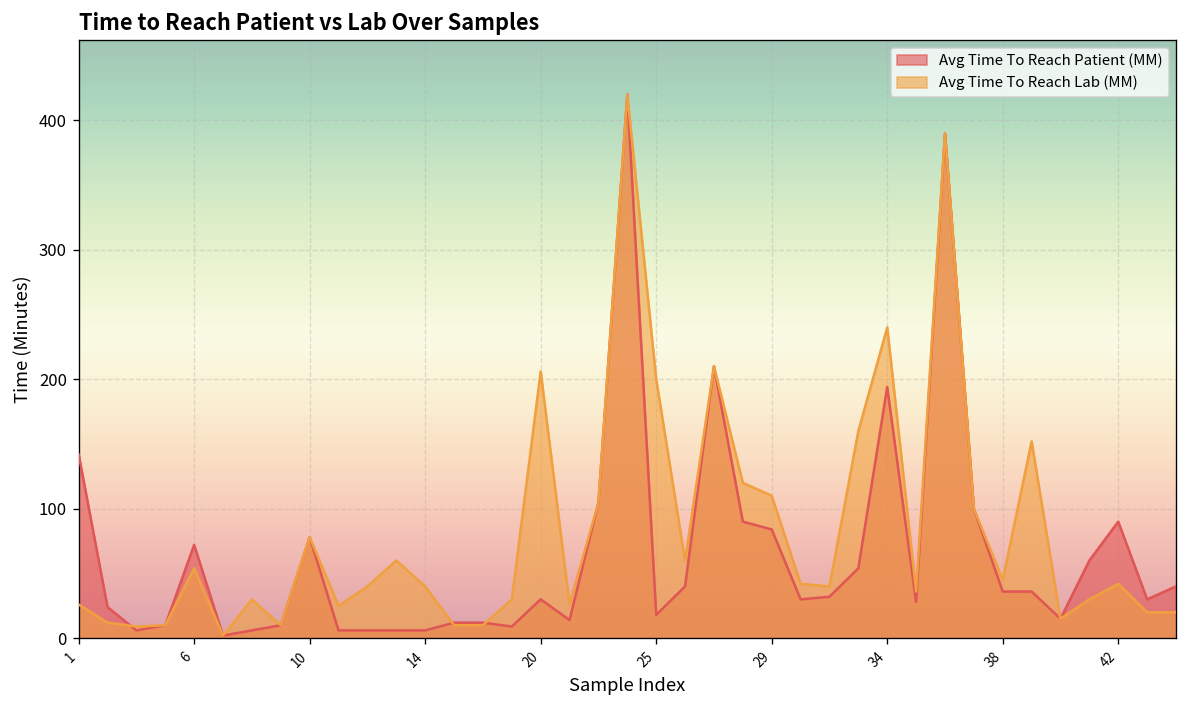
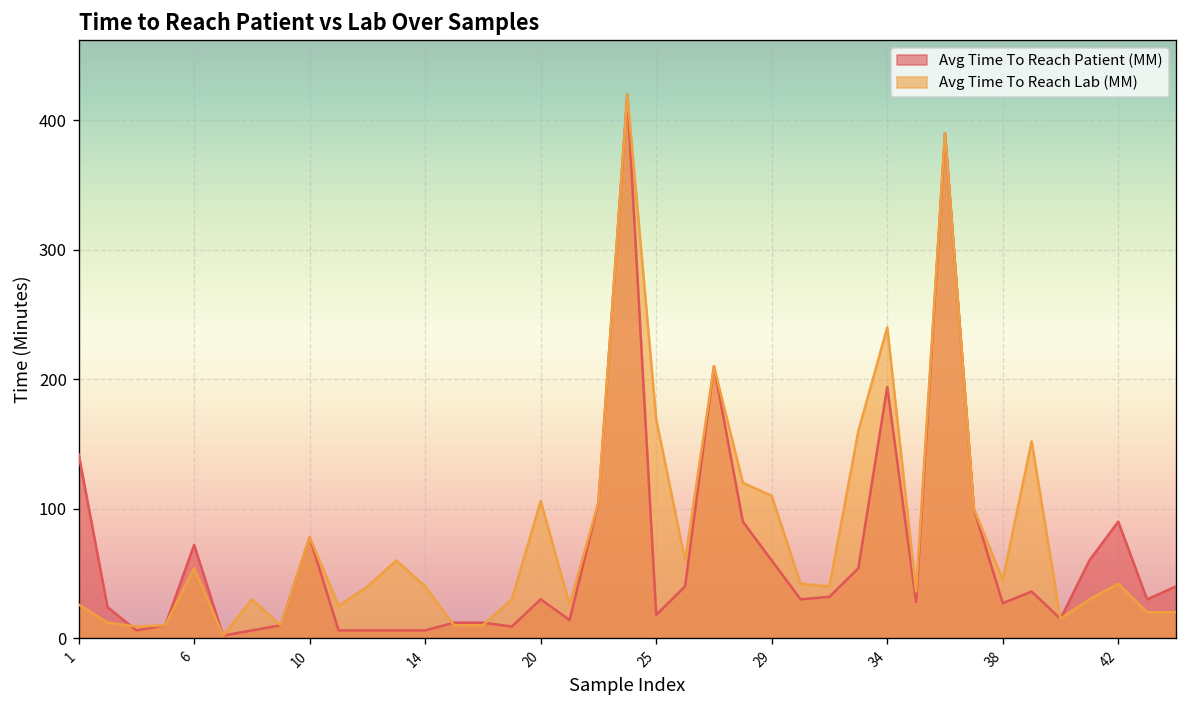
  {
    "Avg Time To Reach Patient (MM)": {
      "1": 142,
      "6": 72,
      "14": 6,
      "20": 30,
      "25": 18,
-     "29": 84,
+     "29": 60,
      "34": 194,
-     "38": 36,
+     "38": 27,
      "42": 90
    },
    "Avg Time To Reach Lab (MM)": {
      "1": 26,
      "6": 54,
      "14": 40,
-     "20": 206,
-     "25": 200,
+     "20": 106,
+     "25": 169,
      "29": 110,
      "34": 240,
      "38": 45,
      "42": 42
    }
  }
